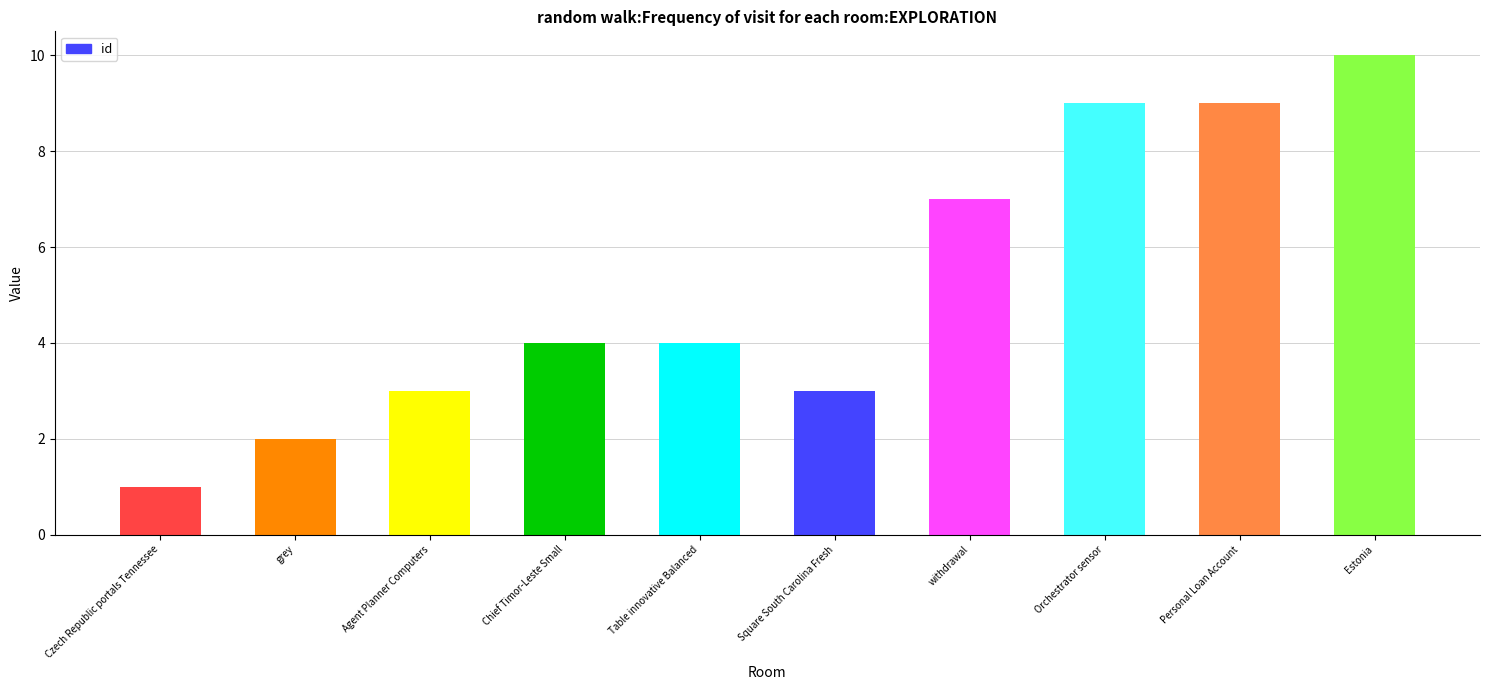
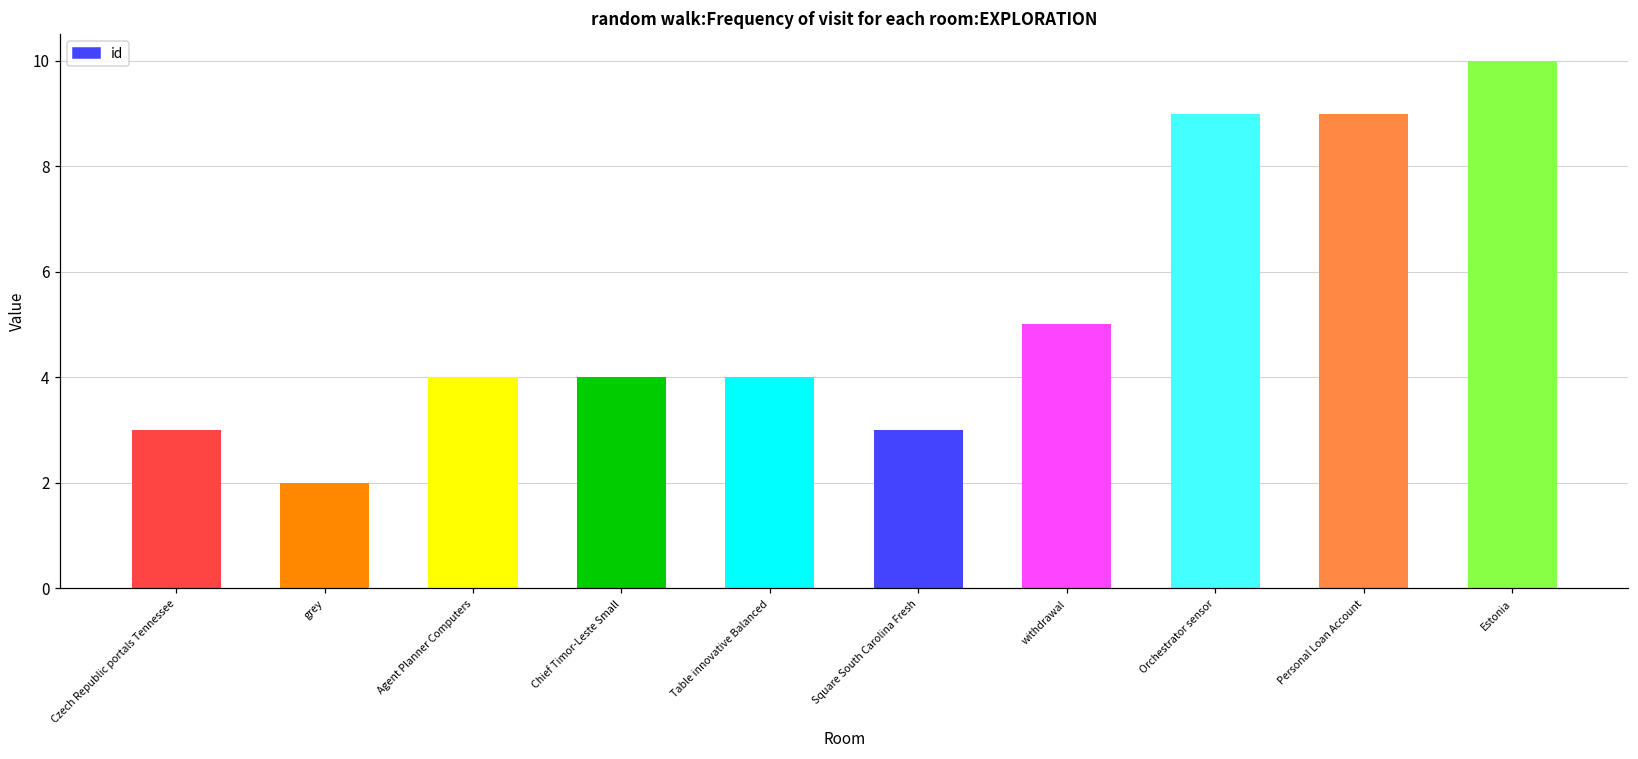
  {
-   "Czech Republic portals Tennessee": 1,
+   "Czech Republic portals Tennessee": 3,
    "grey": 2,
-   "Agent Planner Computers": 3,
+   "Agent Planner Computers": 4,
    "Chief Timor-Leste Small": 4,
    "Table innovative Balanced": 4,
    "Square South Carolina Fresh": 3,
-   "withdrawal": 7,
+   "withdrawal": 5,
    "Orchestrator sensor": 9,
    "Personal Loan Account": 9,
    "Estonia": 10
  }
